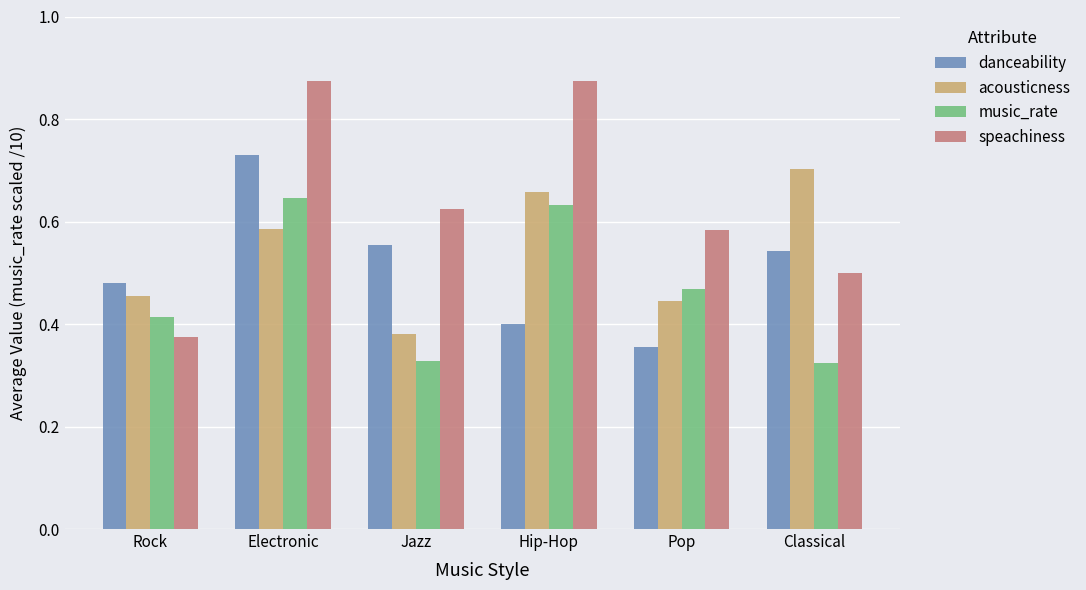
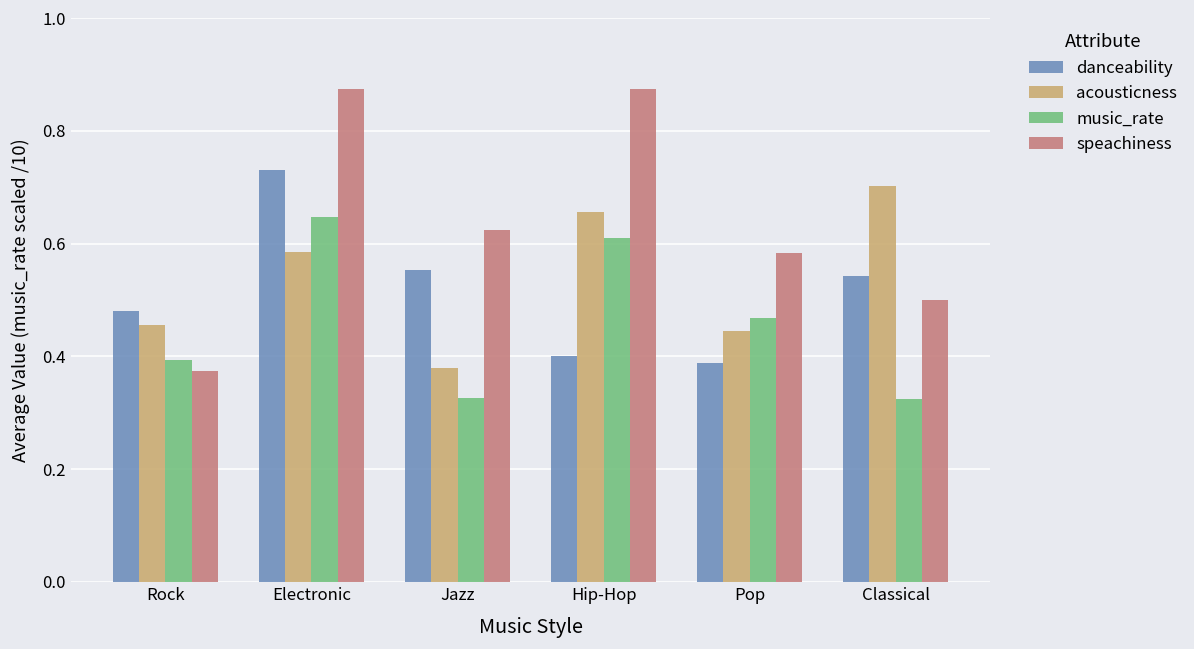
  {
    "danceability": {
      "Rock": 0.48,
      "Electronic": 0.73,
      "Jazz": 0.55,
      "Hip-Hop": 0.40,
-     "Pop": 0.36,
+     "Pop": 0.39,
      "Classical": 0.54
    },
    "music_rate": {
-     "Rock": 0.41,
+     "Rock": 0.39,
      "Electronic": 0.65,
      "Jazz": 0.33,
-     "Hip-Hop": 0.63,
+     "Hip-Hop": 0.61,
      "Pop": 0.47,
      "Classical": 0.32
    }
  }
